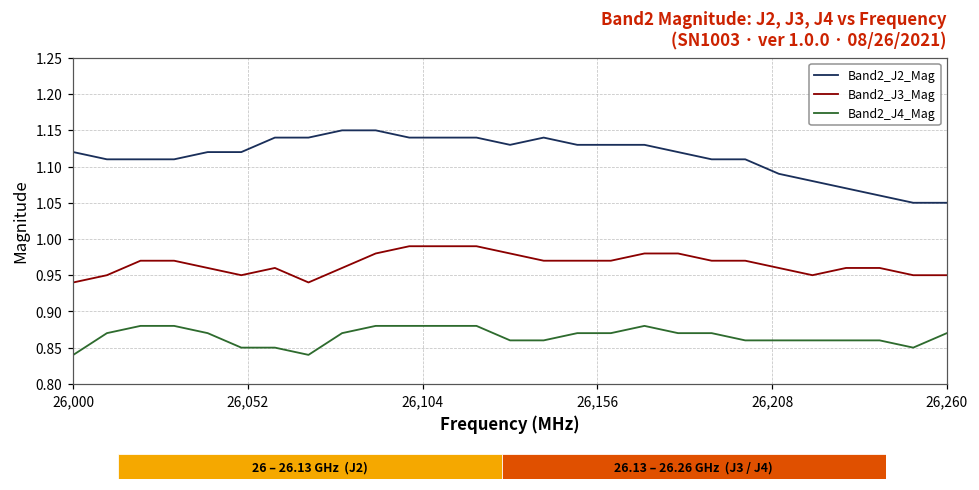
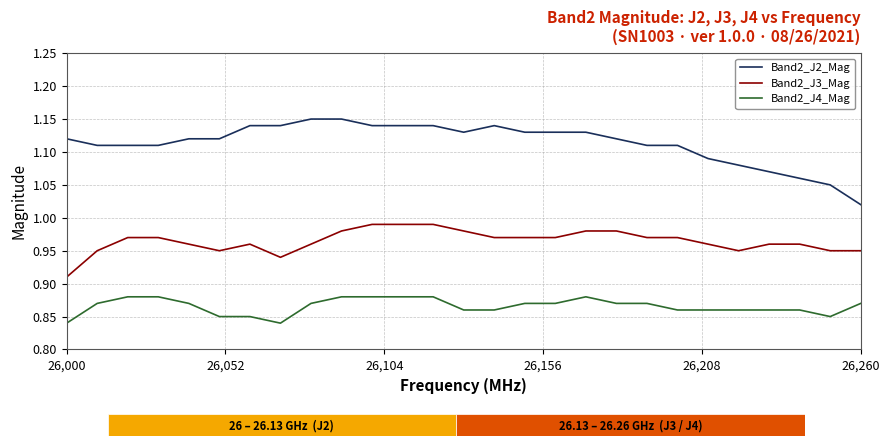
  {
    "Band2_J2_Mag": {
      "26,000": 1.12,
-     "26,260": 1.05
+     "26,260": 1.02
    },
    "Band2_J3_Mag": {
-     "26,000": 0.94,
+     "26,000": 0.91,
      "26,260": 0.95
    },
    "Band2_J4_Mag": {
      "26,000": 0.84,
      "26,260": 0.87
    }
  }
